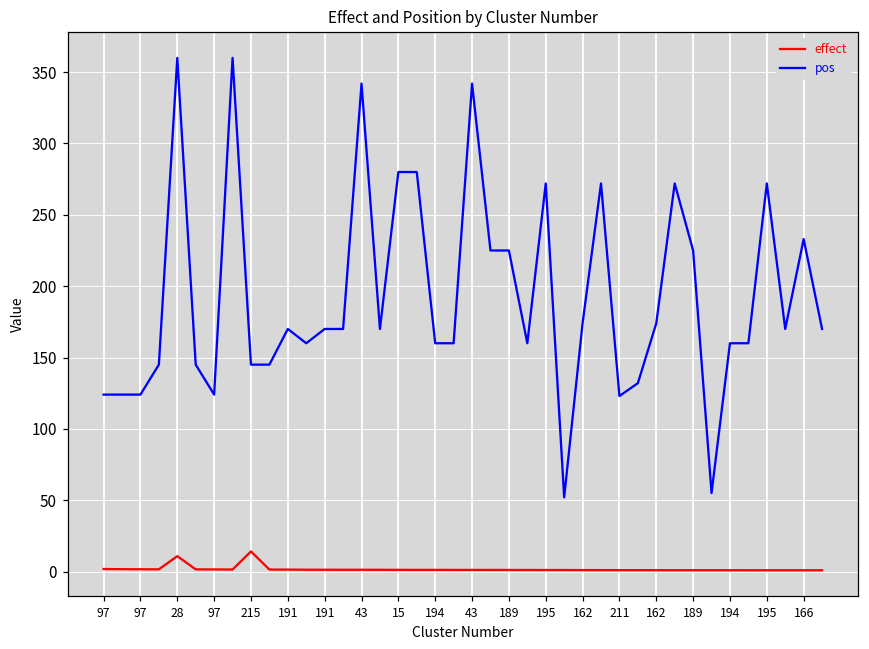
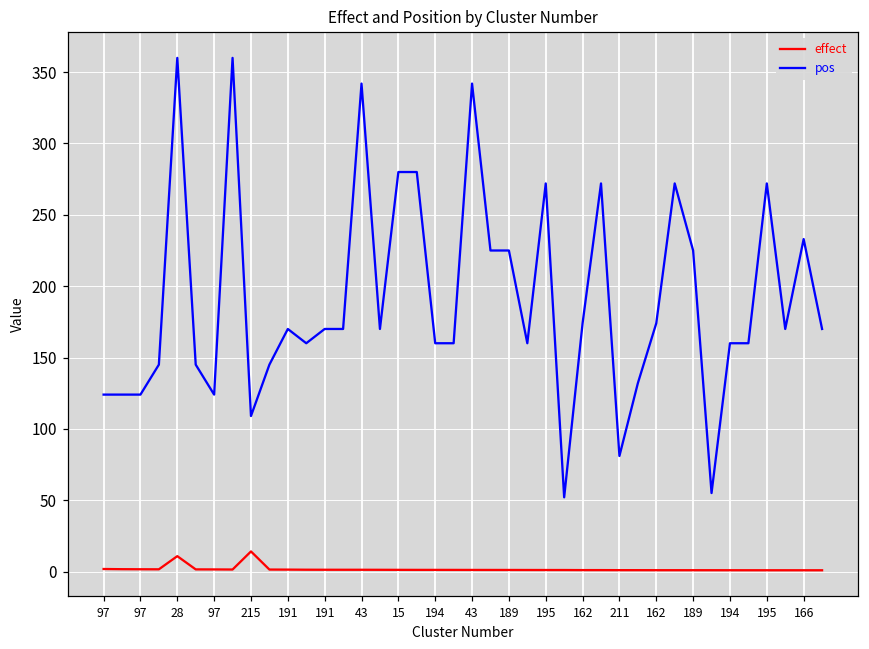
  {
    "effect": {
      "28": 11,
      "215": 14,
      "211": 1,
      "166": 1
    },
    "pos": {
      "28": 360,
-     "215": 145,
-     "211": 123,
+     "215": 109,
+     "211": 81,
      "166": 233
    }
  }
